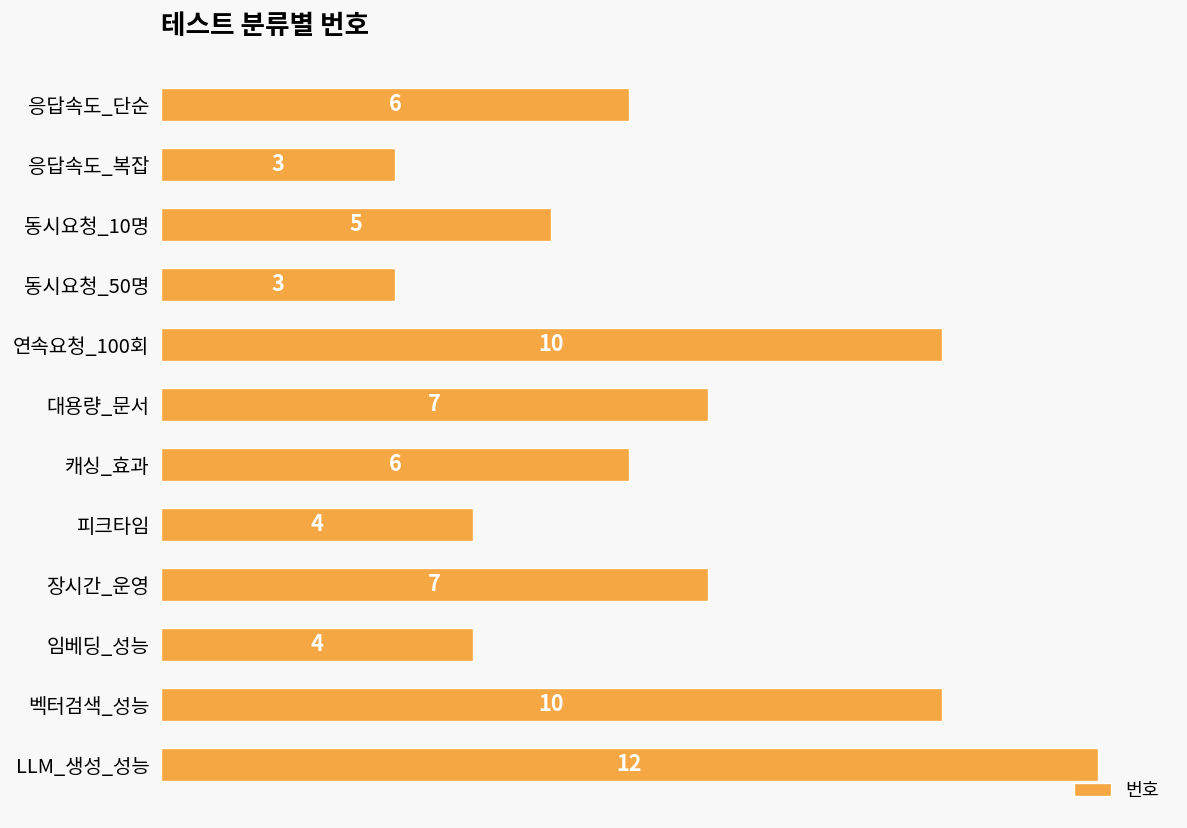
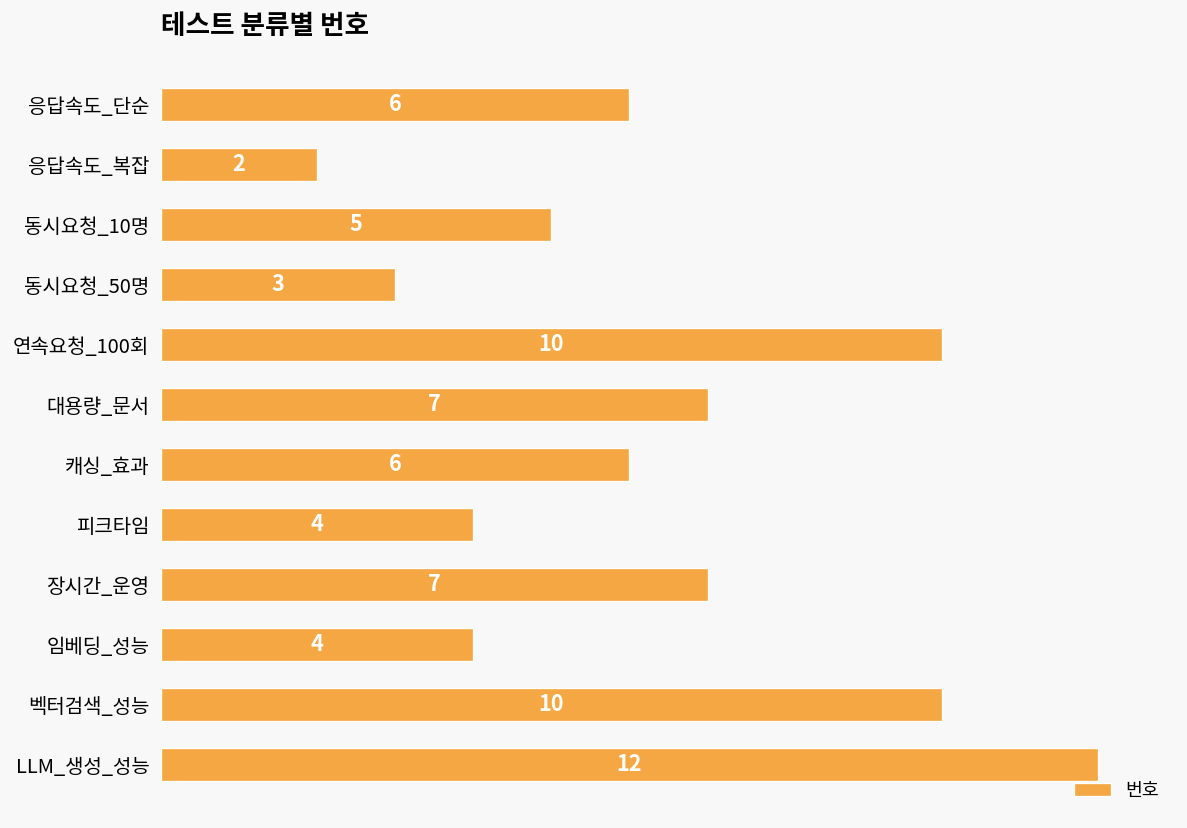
  {
    "응답속도_단순": 6,
-   "응답속도_복잡": 3,
+   "응답속도_복잡": 2,
    "동시요청_10명": 5,
    "동시요청_50명": 3,
    "연속요청_100회": 10,
    "대용량_문서": 7,
    "캐싱_효과": 6,
    "피크타임": 4,
    "장시간_운영": 7,
    "임베딩_성능": 4,
    "벡터검색_성능": 10,
    "LLM_생성_성능": 12
  }
